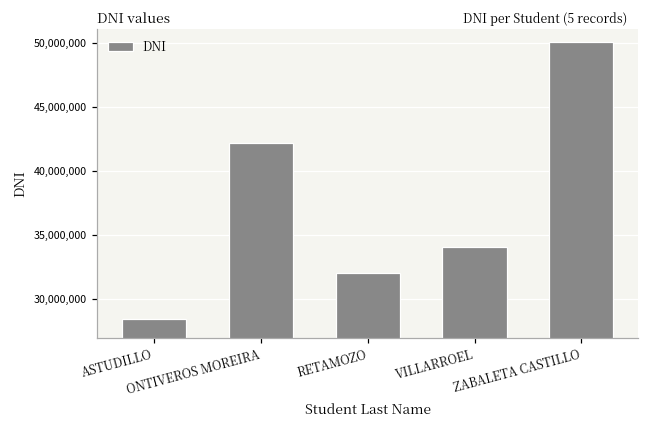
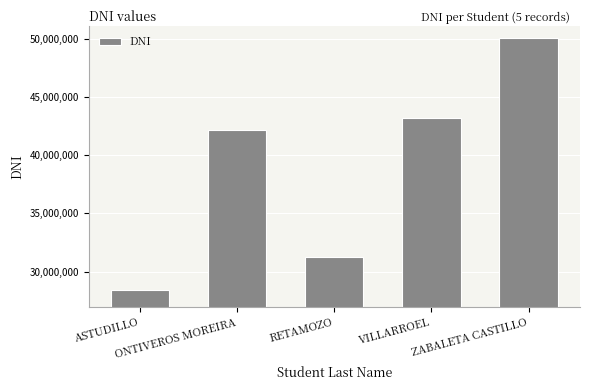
  {
    "ASTUDILLO": "28,400,000",
    "ONTIVEROS MOREIRA": "42,100,000",
-   "RETAMOZO": "32,000,000",
-   "VILLARROEL": "34,000,000"
+   "RETAMOZO": "31,200,000",
+   "VILLARROEL": "43,200,000"
  }
